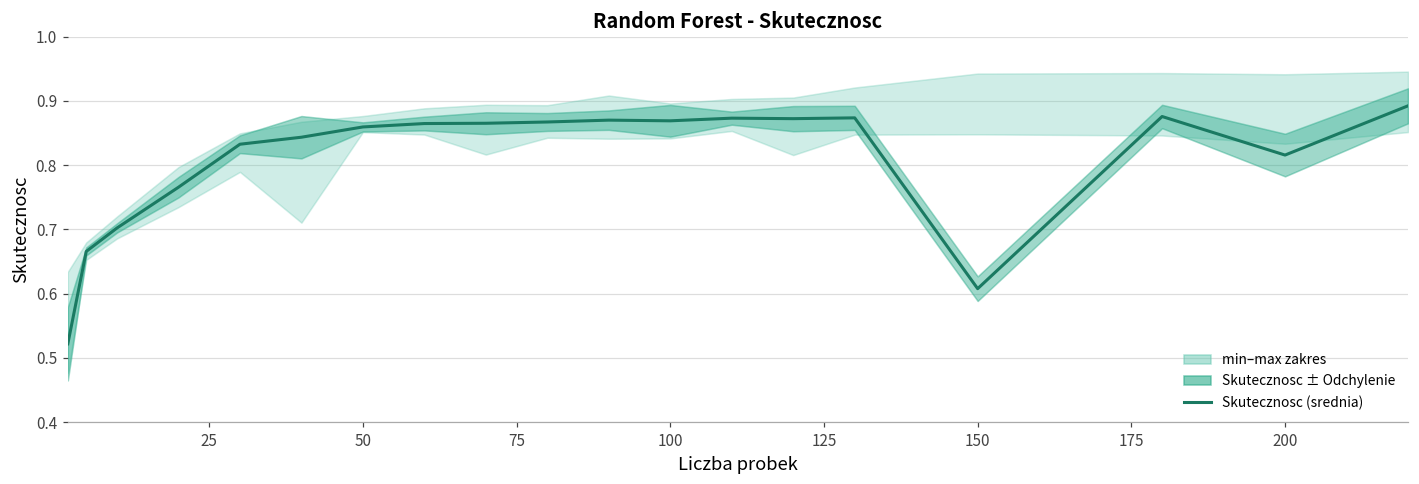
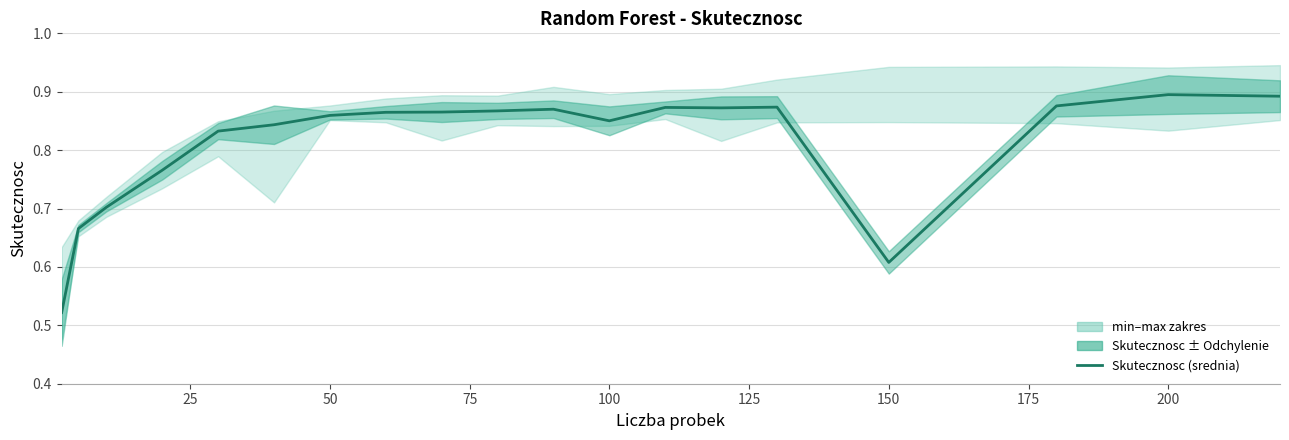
  {
    "Skutecznosc (srednia)": {
      "50": 0.86,
-     "100": 0.87,
+     "100": 0.85,
      "150": 0.61,
-     "200": 0.82
+     "200": 0.90
    }
  }
